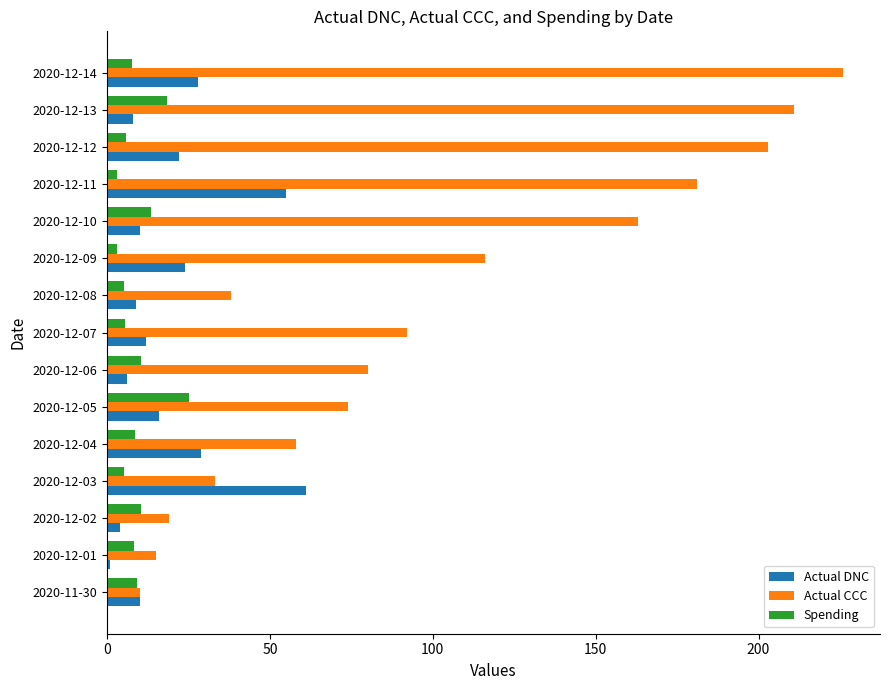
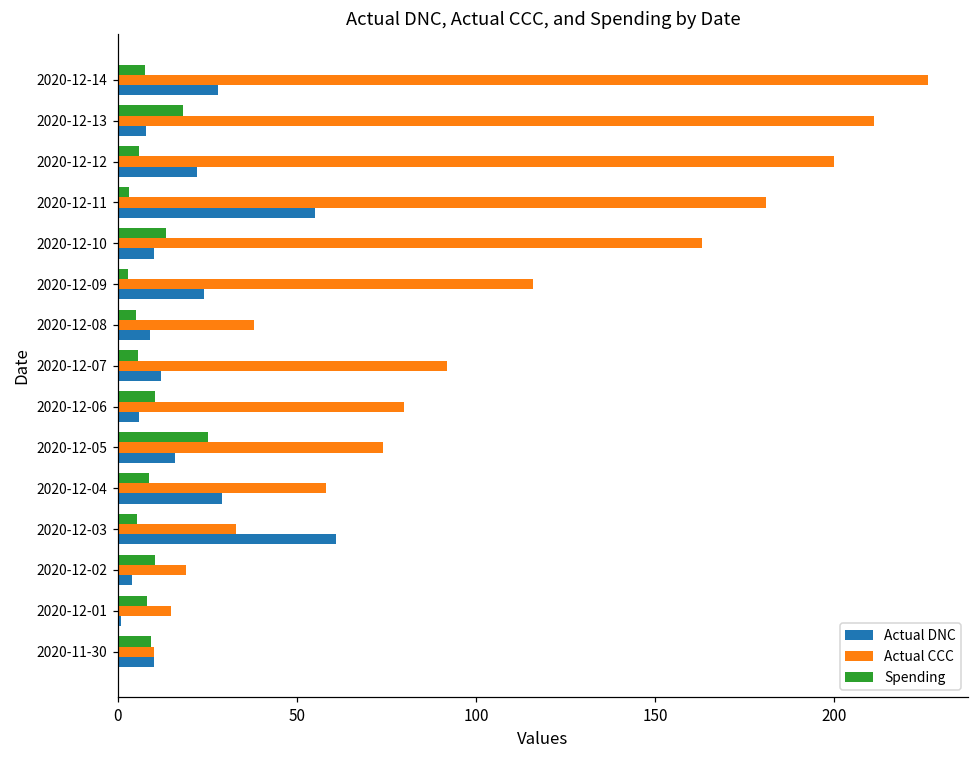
  {
    "Actual DNC": {
      "2020-12-14": 28,
      "2020-12-13": 8,
      "2020-12-12": 22,
      "2020-12-11": 55,
      "2020-12-10": 10,
      "2020-12-09": 24,
      "2020-12-08": 9,
      "2020-12-07": 12,
      "2020-12-06": 6,
      "2020-12-05": 16,
      "2020-12-04": 29,
      "2020-12-03": 61,
      "2020-12-02": 4,
      "2020-12-01": 1,
      "2020-11-30": 10
    },
    "Actual CCC": {
      "2020-12-14": 226,
      "2020-12-13": 211,
-     "2020-12-12": 203,
+     "2020-12-12": 200,
      "2020-12-11": 181,
      "2020-12-10": 163,
      "2020-12-09": 116,
      "2020-12-08": 38,
      "2020-12-07": 92,
      "2020-12-06": 80,
      "2020-12-05": 74,
      "2020-12-04": 58,
      "2020-12-03": 33,
      "2020-12-02": 19,
      "2020-12-01": 15,
      "2020-11-30": 10
    },
    "Spending": {
      "2020-12-14": 8,
      "2020-12-13": 18,
      "2020-12-12": 6,
      "2020-12-11": 3,
      "2020-12-10": 14,
      "2020-12-09": 3,
      "2020-12-08": 5,
      "2020-12-07": 6,
      "2020-12-06": 10,
      "2020-12-05": 25,
      "2020-12-04": 9,
      "2020-12-03": 5,
      "2020-12-02": 10,
      "2020-12-01": 8,
      "2020-11-30": 9
    }
  }
